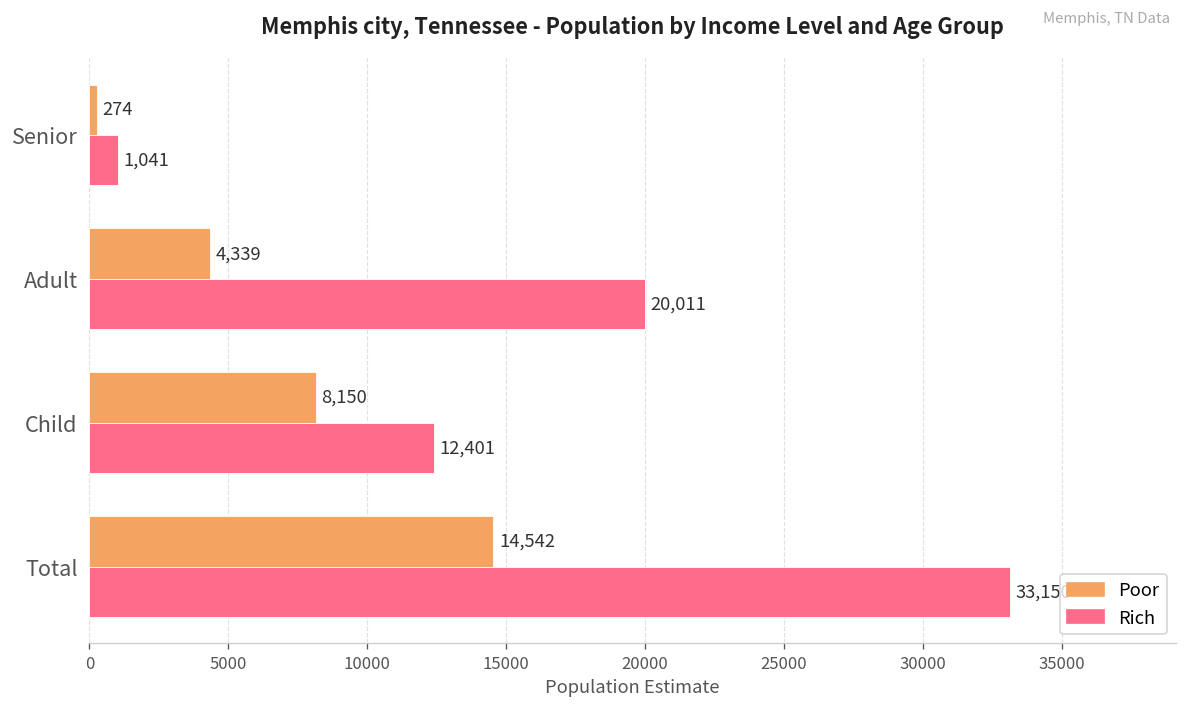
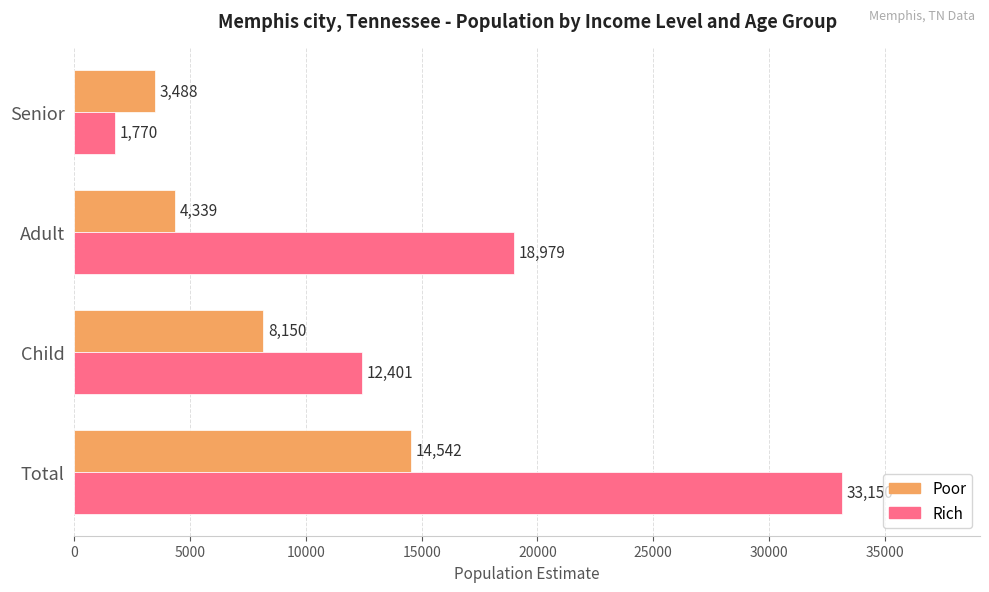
  {
    "Poor": {
-     "Senior": "274",
+     "Senior": "3,488",
      "Adult": "4,339",
      "Child": "8,150",
      "Total": "14,542"
    },
    "Rich": {
-     "Senior": "1,041",
-     "Adult": "20,011",
+     "Senior": "1,770",
+     "Adult": "18,979",
      "Child": "12,401"
    }
  }
